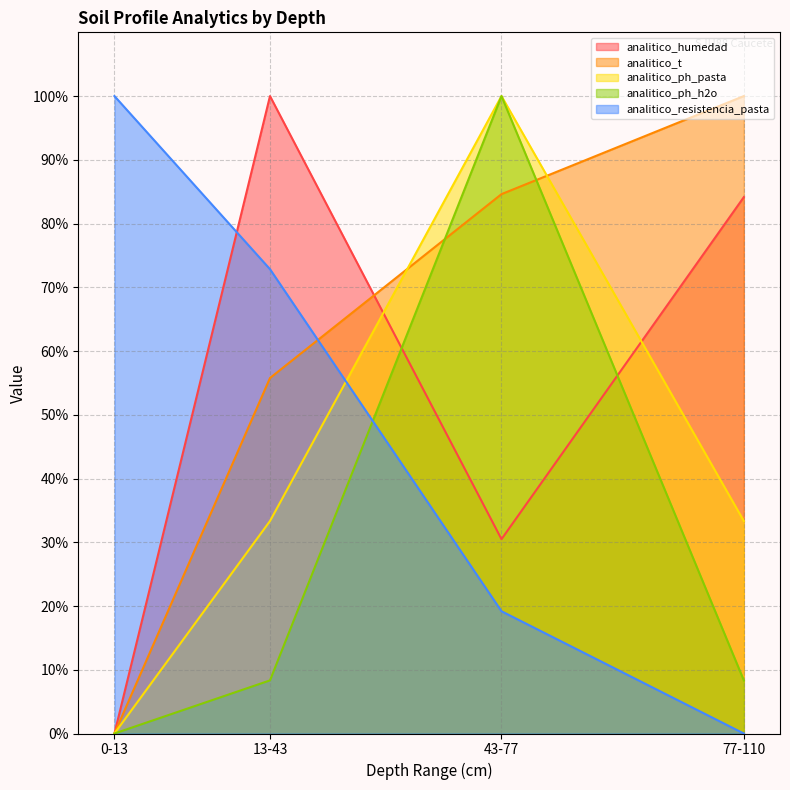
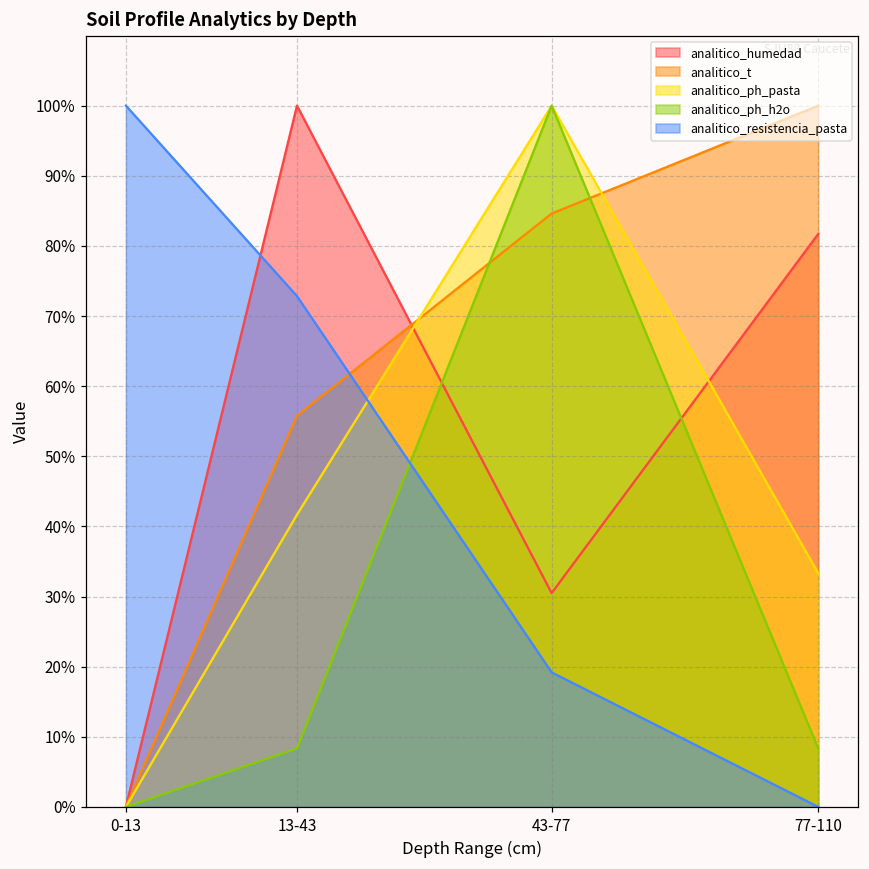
  {
    "analitico_humedad": {
      "13-43": "100%",
      "43-77": "30%",
-     "77-110": "84%"
+     "77-110": "82%"
    },
    "analitico_t": {
      "13-43": "56%",
      "43-77": "85%"
    },
    "analitico_ph_pasta": {
-     "13-43": "33%",
+     "13-43": "42%",
      "77-110": "33%"
    },
    "analitico_ph_h2o": {
      "13-43": "8%",
      "77-110": "8%"
    },
    "analitico_resistencia_pasta": {
      "0-13": "100%",
      "13-43": "73%",
      "43-77": "19%",
      "77-110": "0%"
    }
  }
